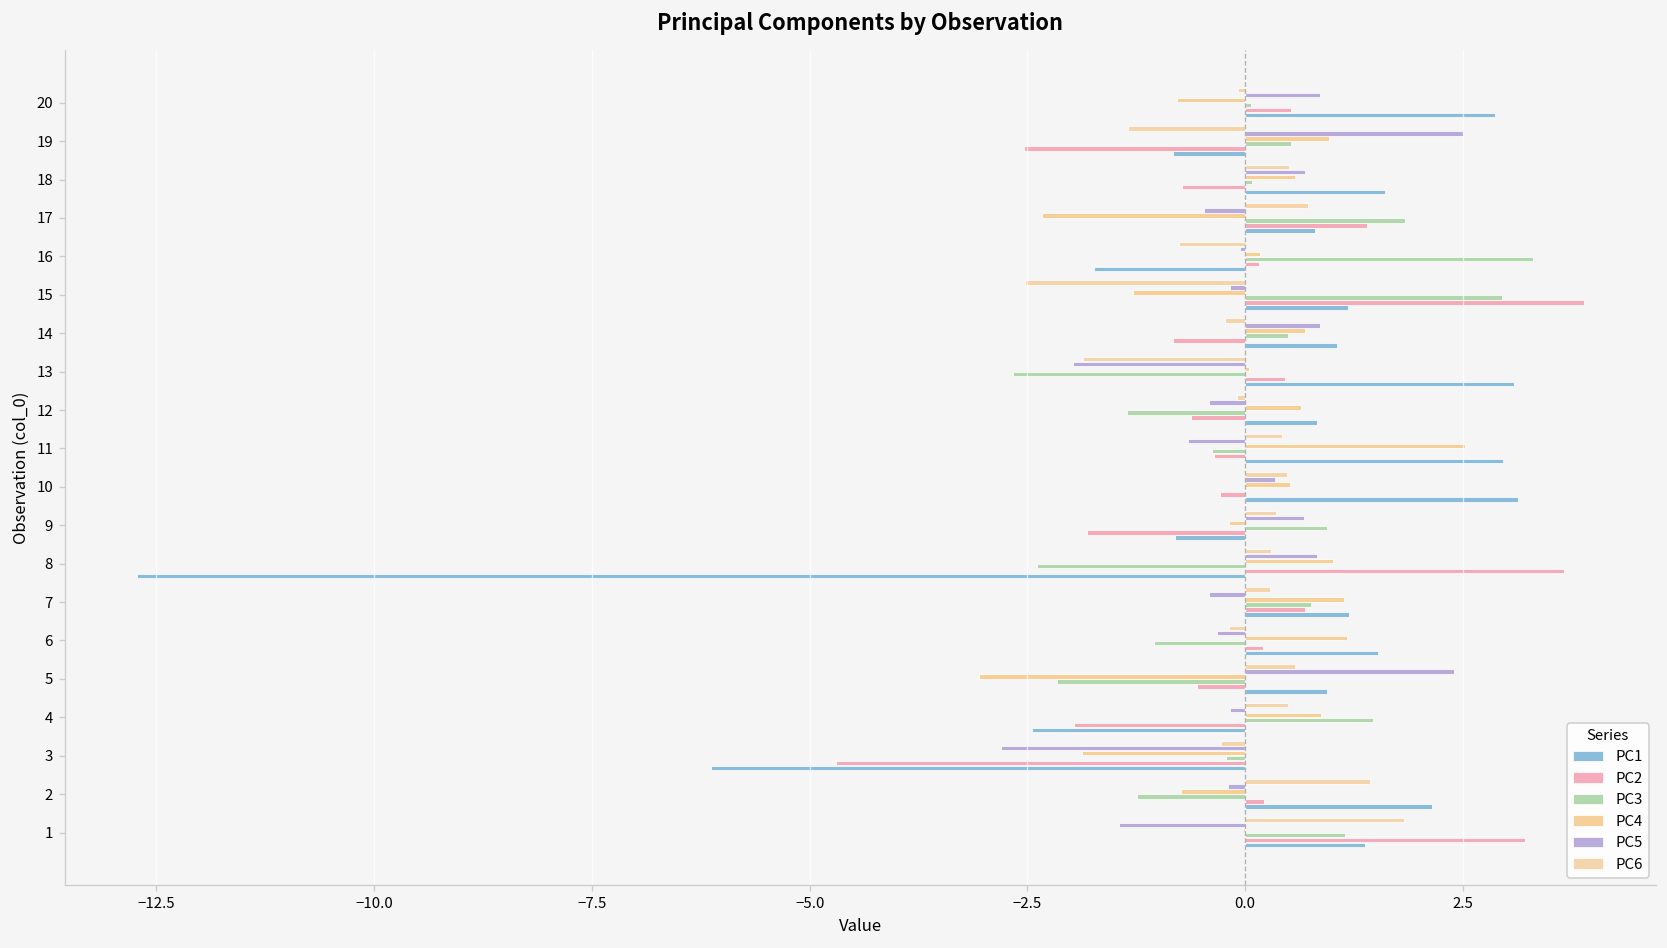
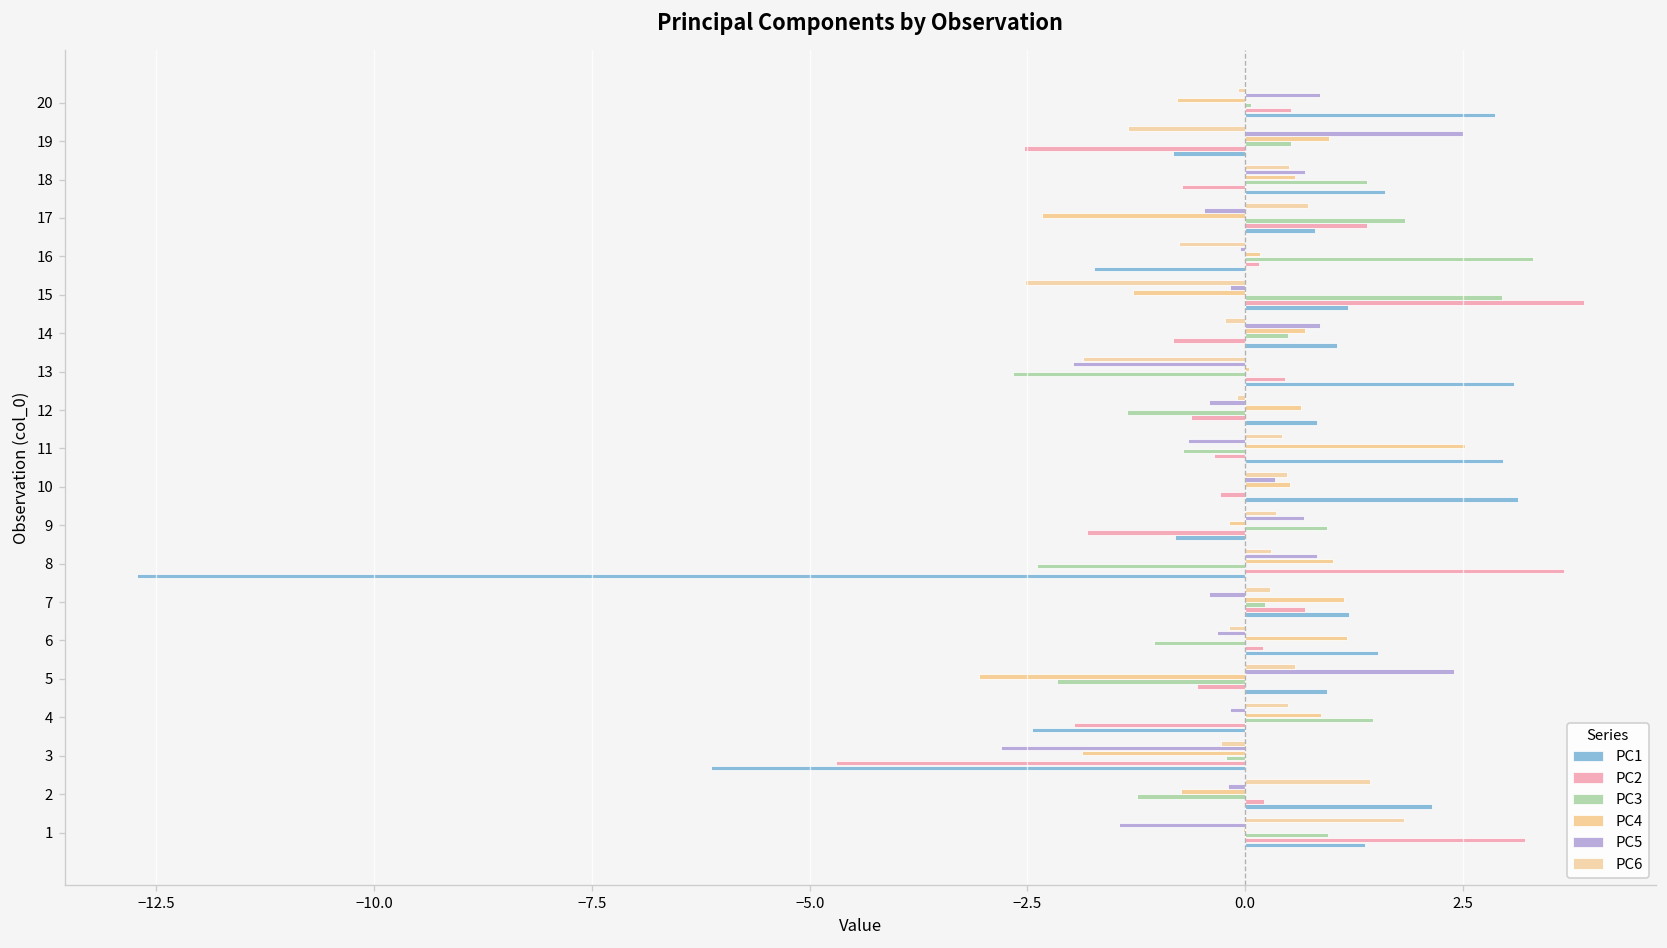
  {
    "PC3": {
      "20": 0.1,
      "19": 0.5,
-     "18": 0.1,
+     "18": 1.4,
      "17": 1.8,
      "16": 3.3,
      "15": 2.9,
      "14": 0.5,
      "13": -2.7,
      "12": -1.4,
-     "11": -0.4,
+     "11": -0.7,
      "9": 0.9,
      "8": -2.4,
-     "7": 0.8,
+     "7": 0.2,
      "6": -1.0,
      "5": -2.2,
      "4": 1.5,
      "3": -0.2,
      "2": -1.2,
-     "1": 1.1
+     "1": 1.0
    }
  }
